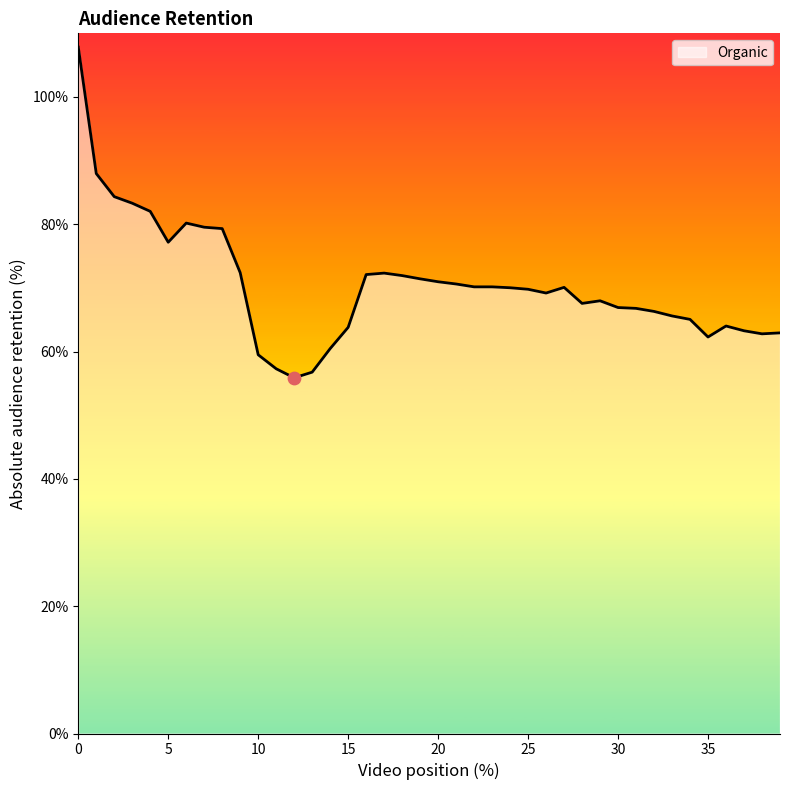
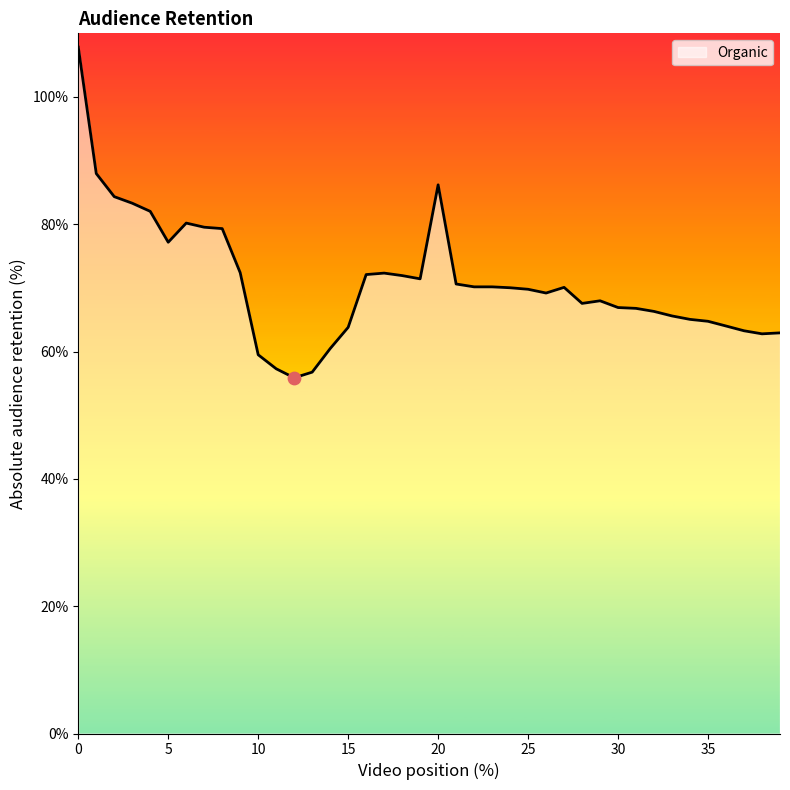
  {
    "Organic": {
      "0": "108%",
      "5": "77%",
      "10": "60%",
      "15": "64%",
-     "20": "71%",
+     "20": "86%",
      "25": "70%",
      "30": "67%",
-     "35": "62%"
+     "35": "65%"
    }
  }
